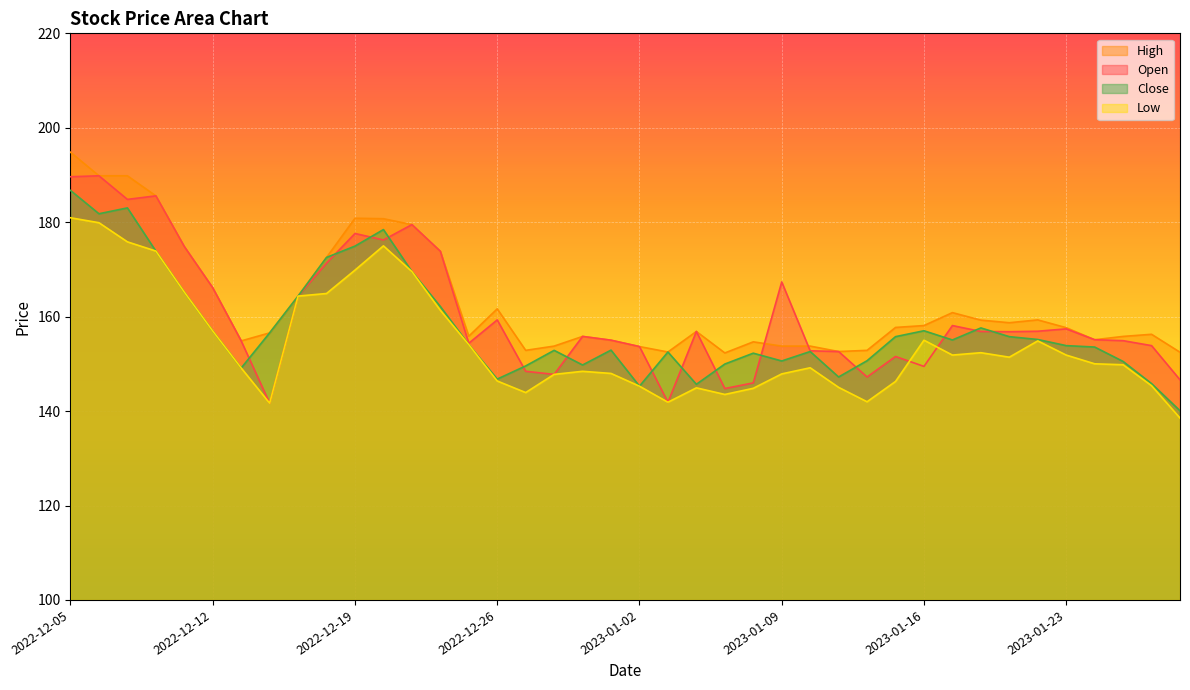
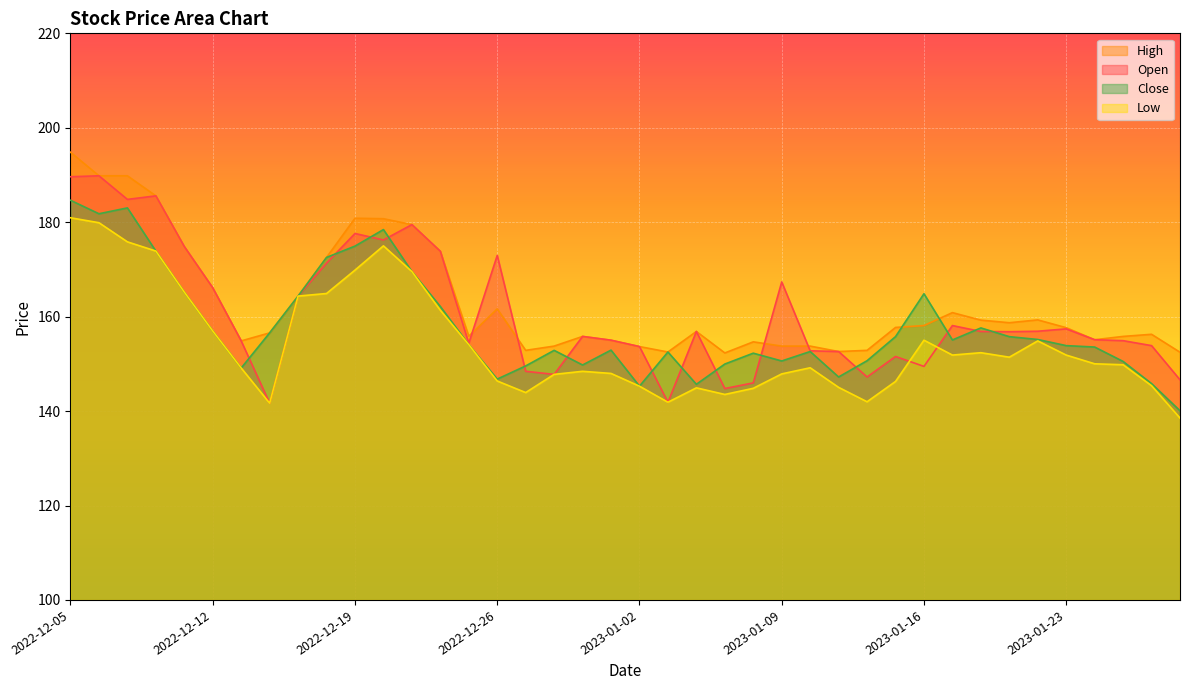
  {
    "Open": {
      "2022-12-05": 190,
      "2022-12-19": 178,
-     "2022-12-26": 159,
+     "2022-12-26": 173,
      "2023-01-09": 167,
      "2023-01-16": 149
    },
    "Close": {
-     "2022-12-05": 187,
+     "2022-12-05": 185,
      "2022-12-19": 175,
      "2023-01-09": 151,
-     "2023-01-16": 157,
+     "2023-01-16": 165,
      "2023-01-23": 154
    }
  }
